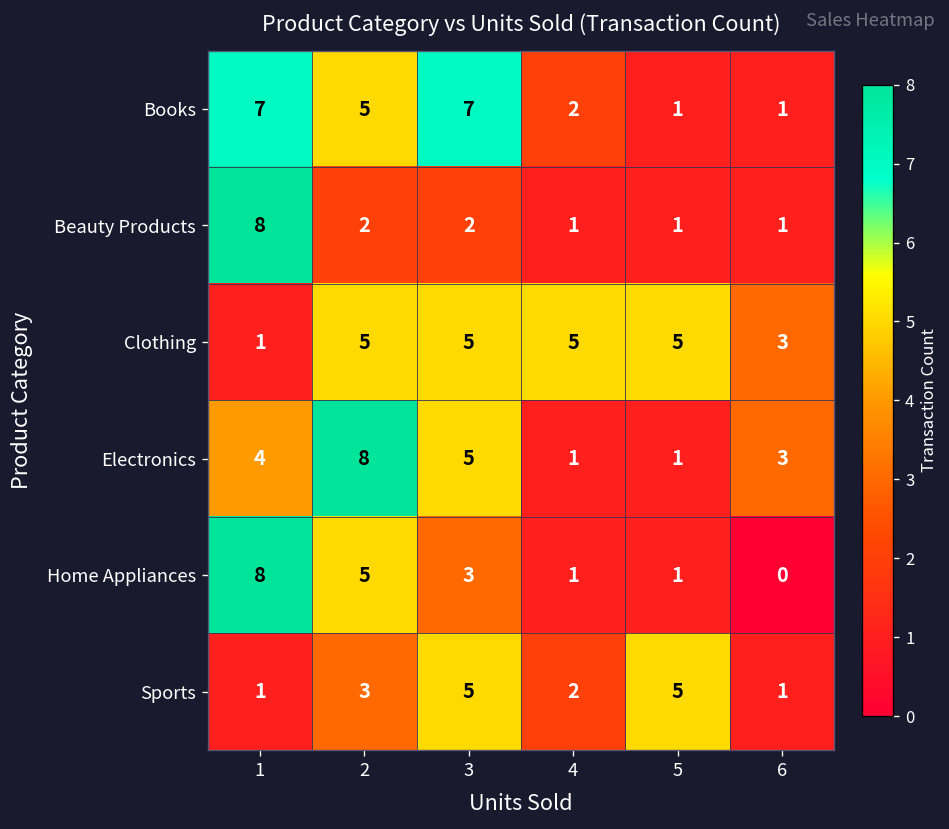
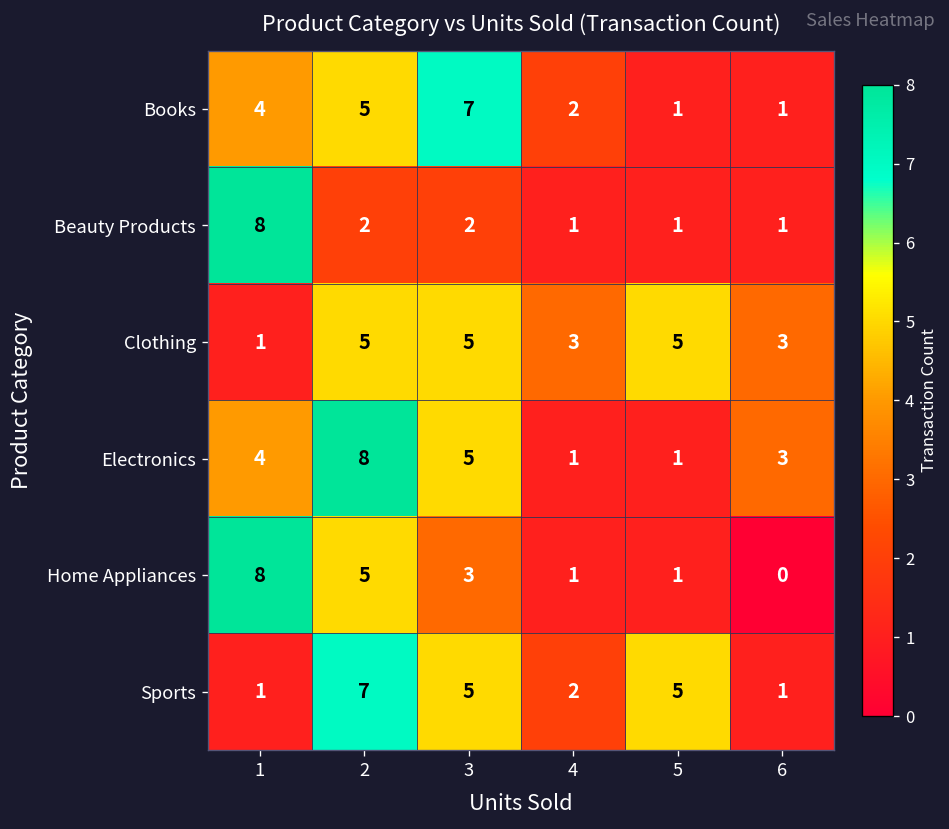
  {
    "Books": {
-     "1": 7,
+     "1": 4,
      "2": 5,
      "3": 7,
      "4": 2,
      "5": 1,
      "6": 1
    },
    "Beauty Products": {
      "1": 8,
      "2": 2,
      "3": 2,
      "4": 1,
      "5": 1,
      "6": 1
    },
    "Clothing": {
      "1": 1,
      "2": 5,
      "3": 5,
-     "4": 5,
+     "4": 3,
      "5": 5,
      "6": 3
    },
    "Electronics": {
      "1": 4,
      "2": 8,
      "3": 5,
      "4": 1,
      "5": 1,
      "6": 3
    },
    "Home Appliances": {
      "1": 8,
      "2": 5,
      "3": 3,
      "4": 1,
      "5": 1,
      "6": 0
    },
    "Sports": {
      "1": 1,
-     "2": 3,
+     "2": 7,
      "3": 5,
      "4": 2,
      "5": 5,
      "6": 1
    }
  }
